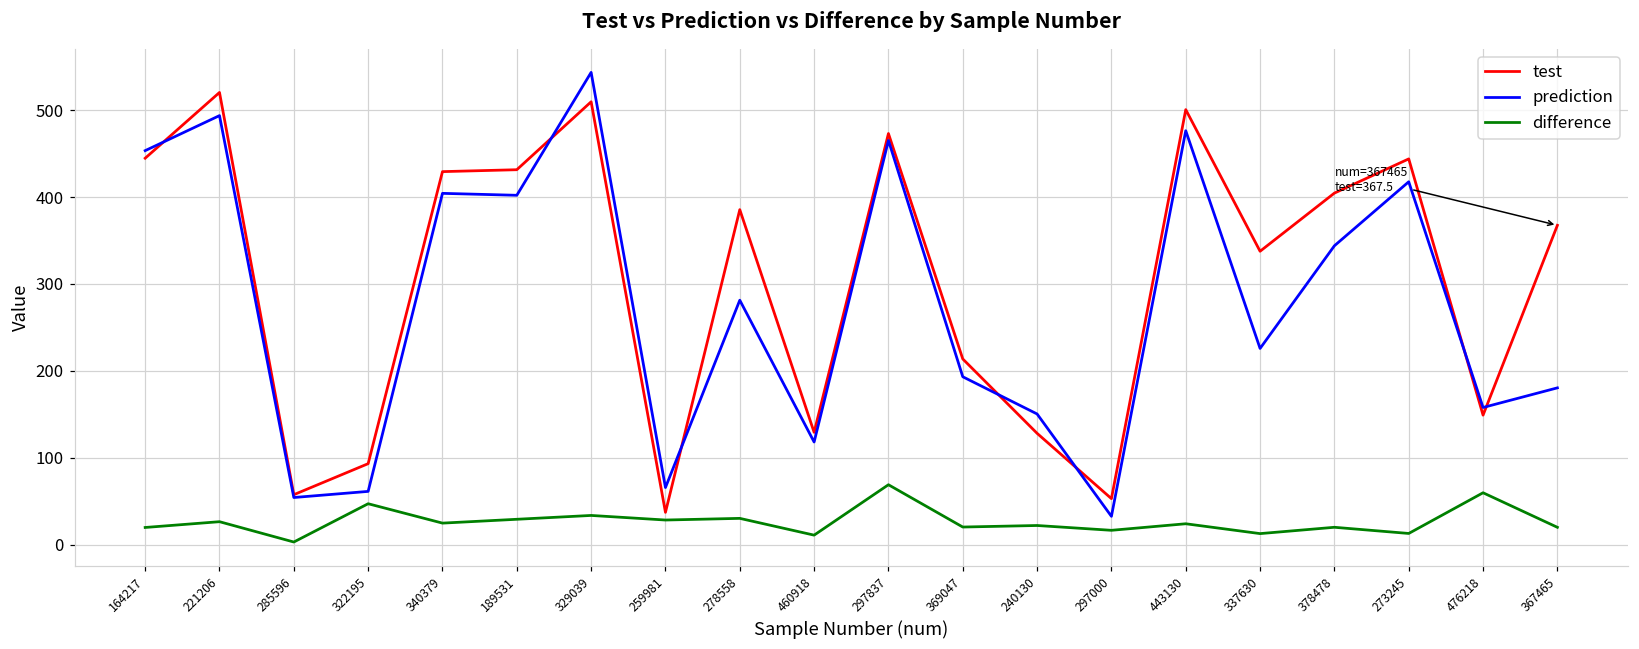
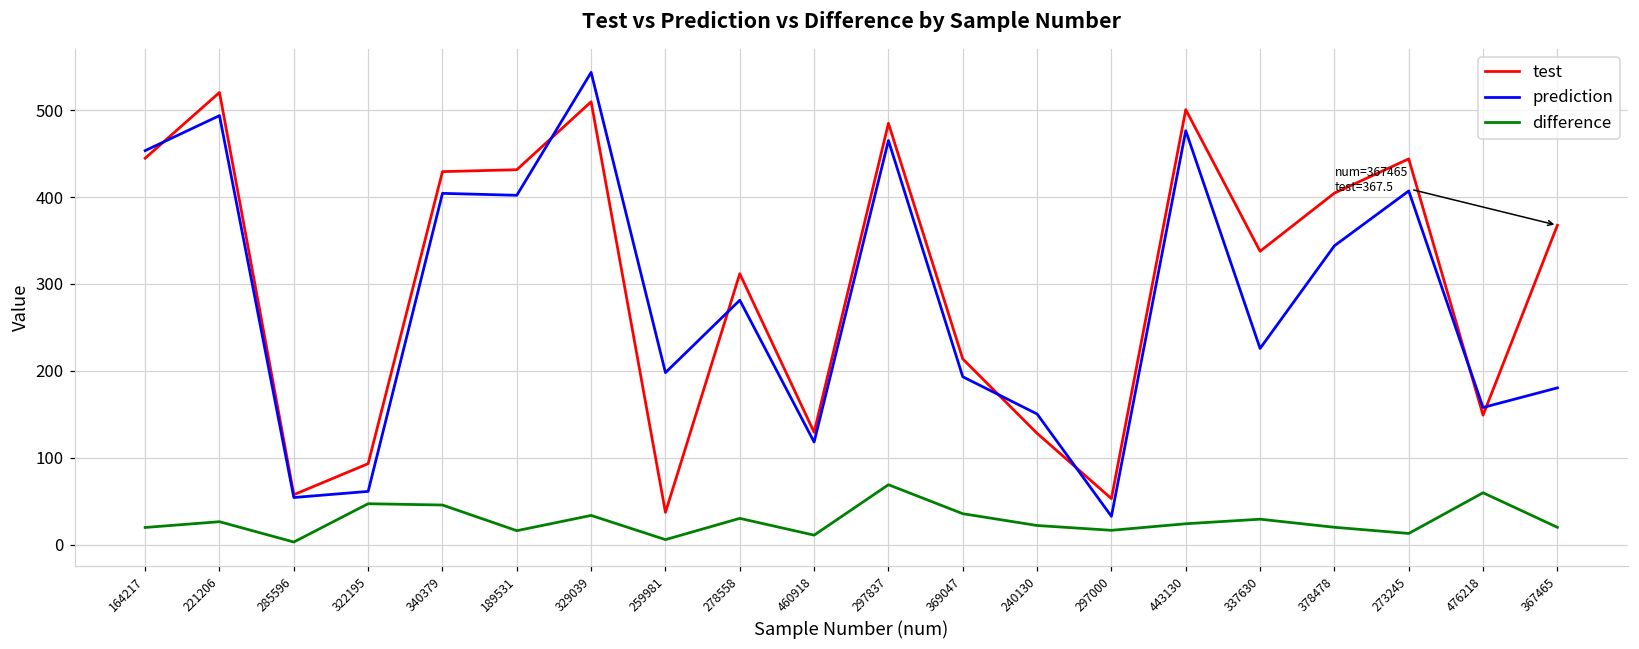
  {
    "test": {
      "164217": 440,
      "221206": 520,
      "285596": 60,
      "322195": 90,
      "340379": 430,
      "189531": 430,
      "329039": 510,
      "259981": 40,
-     "278558": 390,
+     "278558": 310,
      "460918": 130,
-     "297837": 470,
+     "297837": 480,
      "369047": 210,
      "240130": 130,
      "297000": 50,
      "443130": 500,
      "337630": 340,
      "273245": 440,
      "476218": 150,
      "367465": 370
    },
    "prediction": {
      "164217": 450,
      "221206": 490,
      "285596": 50,
      "322195": 60,
      "340379": 400,
      "189531": 400,
      "329039": 540,
-     "259981": 70,
+     "259981": 200,
      "278558": 280,
      "460918": 120,
      "297837": 470,
      "369047": 190,
      "240130": 150,
      "297000": 30,
      "443130": 480,
      "337630": 230,
      "378478": 340,
-     "273245": 420,
+     "273245": 410,
      "476218": 160,
      "367465": 180
    },
    "difference": {
      "164217": 20,
      "221206": 30,
      "285596": 0,
      "322195": 50,
-     "340379": 20,
-     "189531": 30,
+     "340379": 50,
+     "189531": 20,
      "329039": 30,
-     "259981": 30,
+     "259981": 10,
      "278558": 30,
      "460918": 10,
      "297837": 70,
-     "369047": 20,
+     "369047": 40,
      "240130": 20,
      "297000": 20,
      "443130": 20,
-     "337630": 10,
+     "337630": 30,
      "378478": 20,
      "273245": 10,
      "476218": 60,
      "367465": 20
    }
  }
